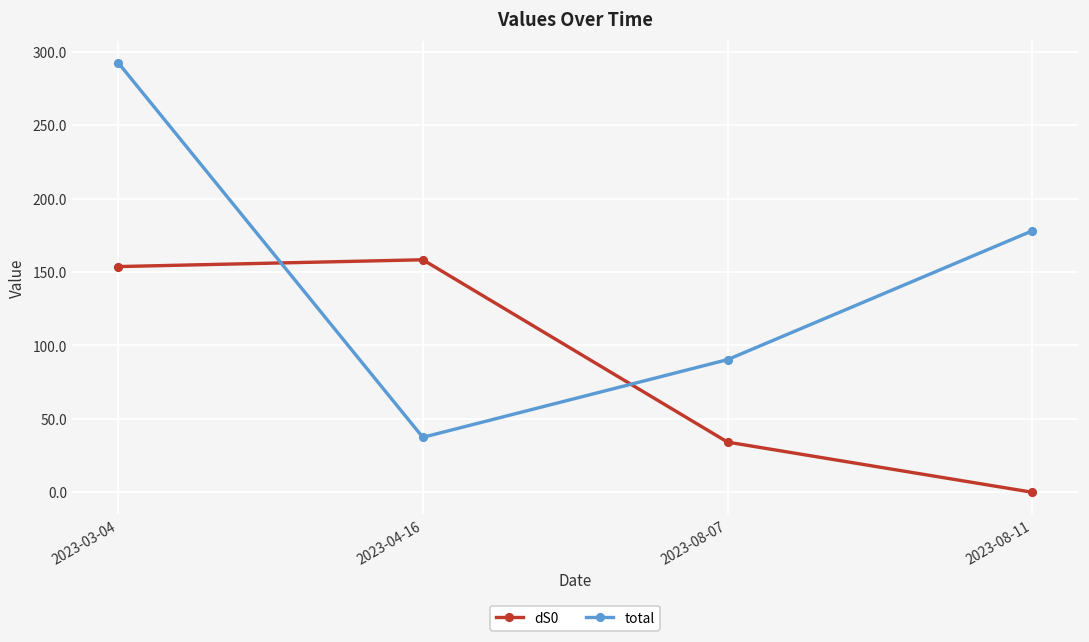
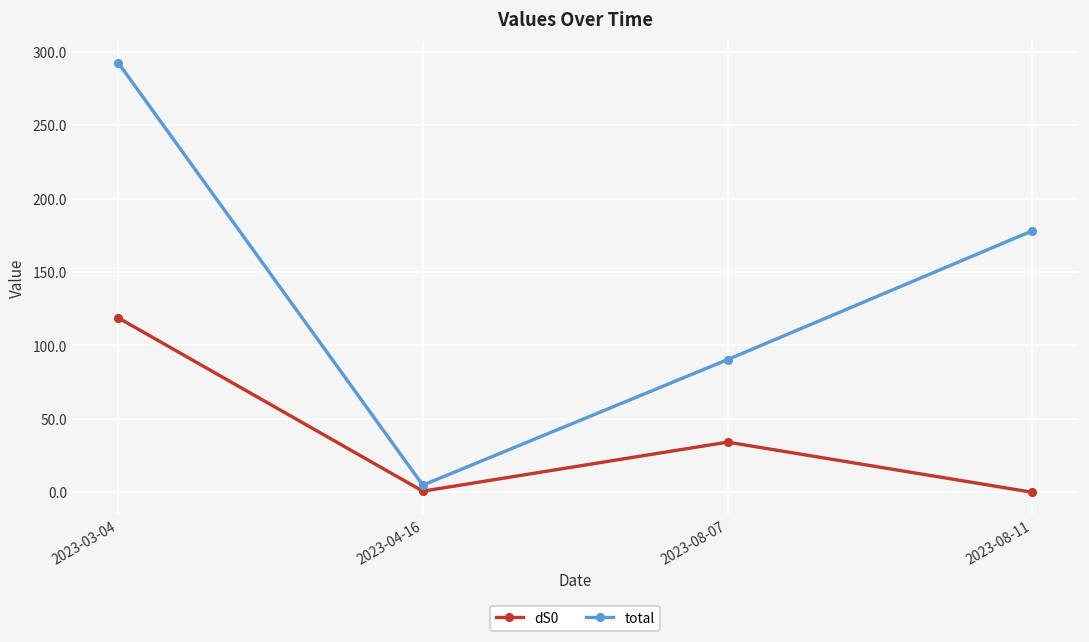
  {
    "dS0": {
-     "2023-03-04": 154,
-     "2023-04-16": 158,
+     "2023-03-04": 119,
+     "2023-04-16": 1,
      "2023-08-07": 34,
      "2023-08-11": 0
    },
    "total": {
      "2023-03-04": 293,
-     "2023-04-16": 37,
+     "2023-04-16": 5,
      "2023-08-07": 90,
      "2023-08-11": 178
    }
  }
